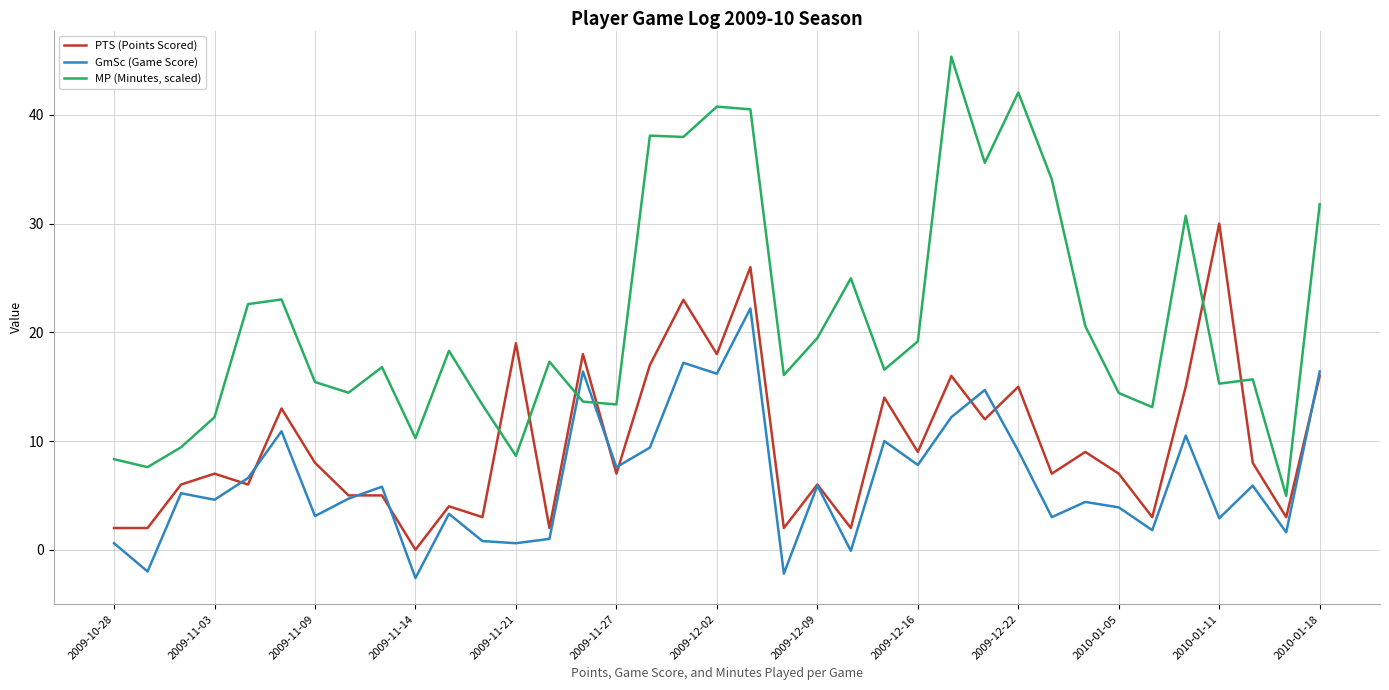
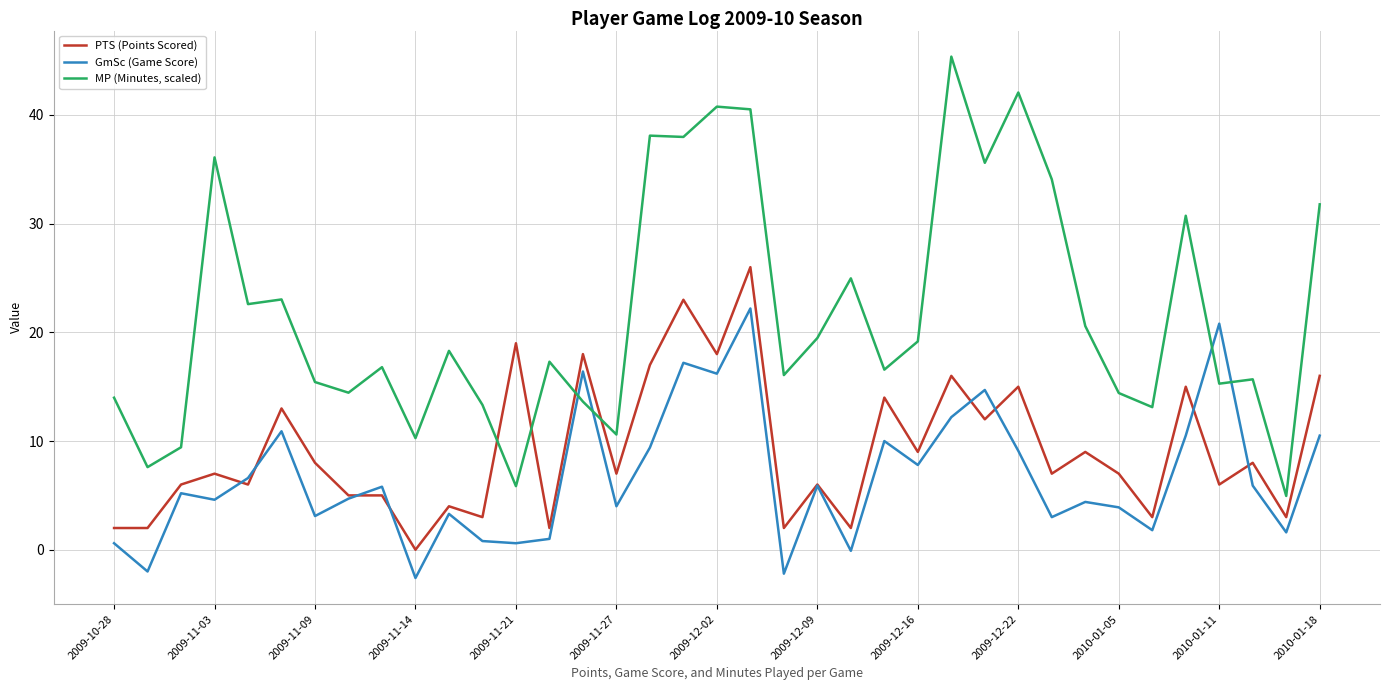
  {
    "PTS (Points Scored)": {
      "2009-10-28": 2,
      "2009-11-03": 7,
      "2009-11-09": 8,
      "2009-11-14": 0,
      "2009-11-21": 19,
      "2009-11-27": 7,
      "2009-12-02": 18,
      "2009-12-16": 9,
      "2009-12-22": 15,
      "2010-01-05": 7,
-     "2010-01-11": 30,
+     "2010-01-11": 6,
      "2010-01-18": 16
    },
    "GmSc (Game Score)": {
      "2009-10-28": 0.6,
      "2009-11-03": 4.6,
      "2009-11-09": 3.1,
      "2009-11-14": -2.6,
      "2009-11-21": 0.6,
-     "2009-11-27": 7.6,
+     "2009-11-27": 4.0,
      "2009-12-02": 16.2,
      "2009-12-16": 7.8,
      "2009-12-22": 9.1,
      "2010-01-05": 3.9,
-     "2010-01-11": 2.9,
-     "2010-01-18": 16.4
+     "2010-01-11": 20.8,
+     "2010-01-18": 10.5
    },
    "MP (Minutes, scaled)": {
-     "2009-10-28": 8.3,
-     "2009-11-03": 12.2,
+     "2009-10-28": 14.0,
+     "2009-11-03": 36.1,
      "2009-11-09": 15.4,
      "2009-11-14": 10.3,
-     "2009-11-21": 8.6,
-     "2009-11-27": 13.4,
+     "2009-11-21": 5.9,
+     "2009-11-27": 10.6,
      "2009-12-02": 40.8,
      "2009-12-09": 19.5,
      "2009-12-16": 19.2,
      "2009-12-22": 42.1,
      "2010-01-05": 14.4,
      "2010-01-11": 15.3,
      "2010-01-18": 31.8
    }
  }
